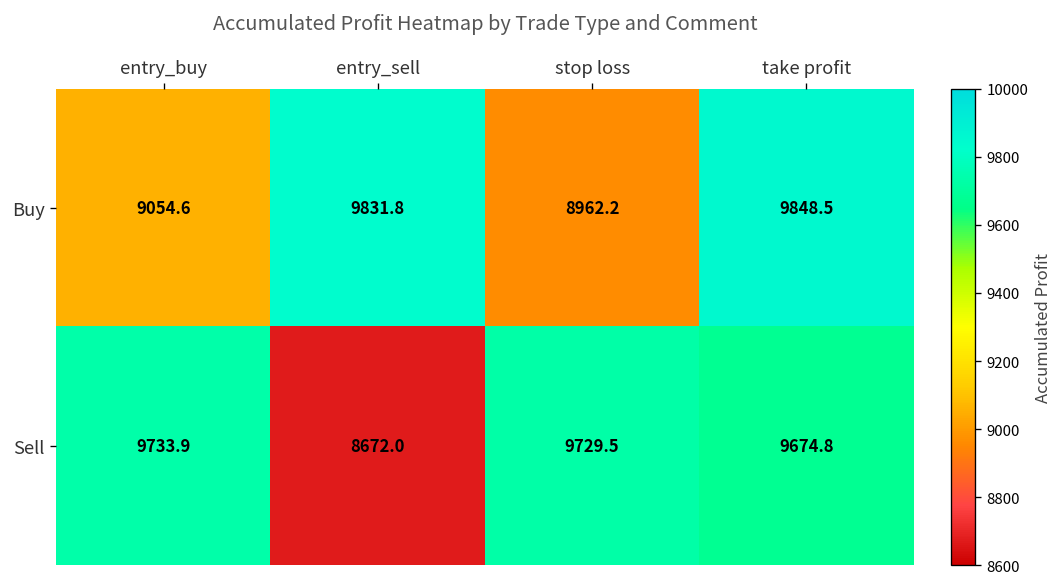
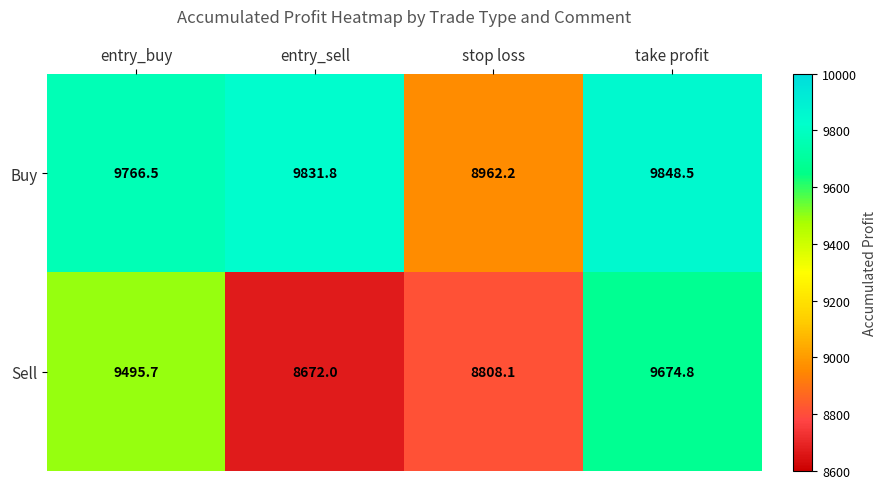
  {
    "Buy": {
-     "entry_buy": 9054.6,
+     "entry_buy": 9766.5,
      "entry_sell": 9831.8,
      "stop loss": 8962.2,
      "take profit": 9848.5
    },
    "Sell": {
-     "entry_buy": 9733.9,
+     "entry_buy": 9495.7,
      "entry_sell": 8672.0,
-     "stop loss": 9729.5,
+     "stop loss": 8808.1,
      "take profit": 9674.8
    }
  }
